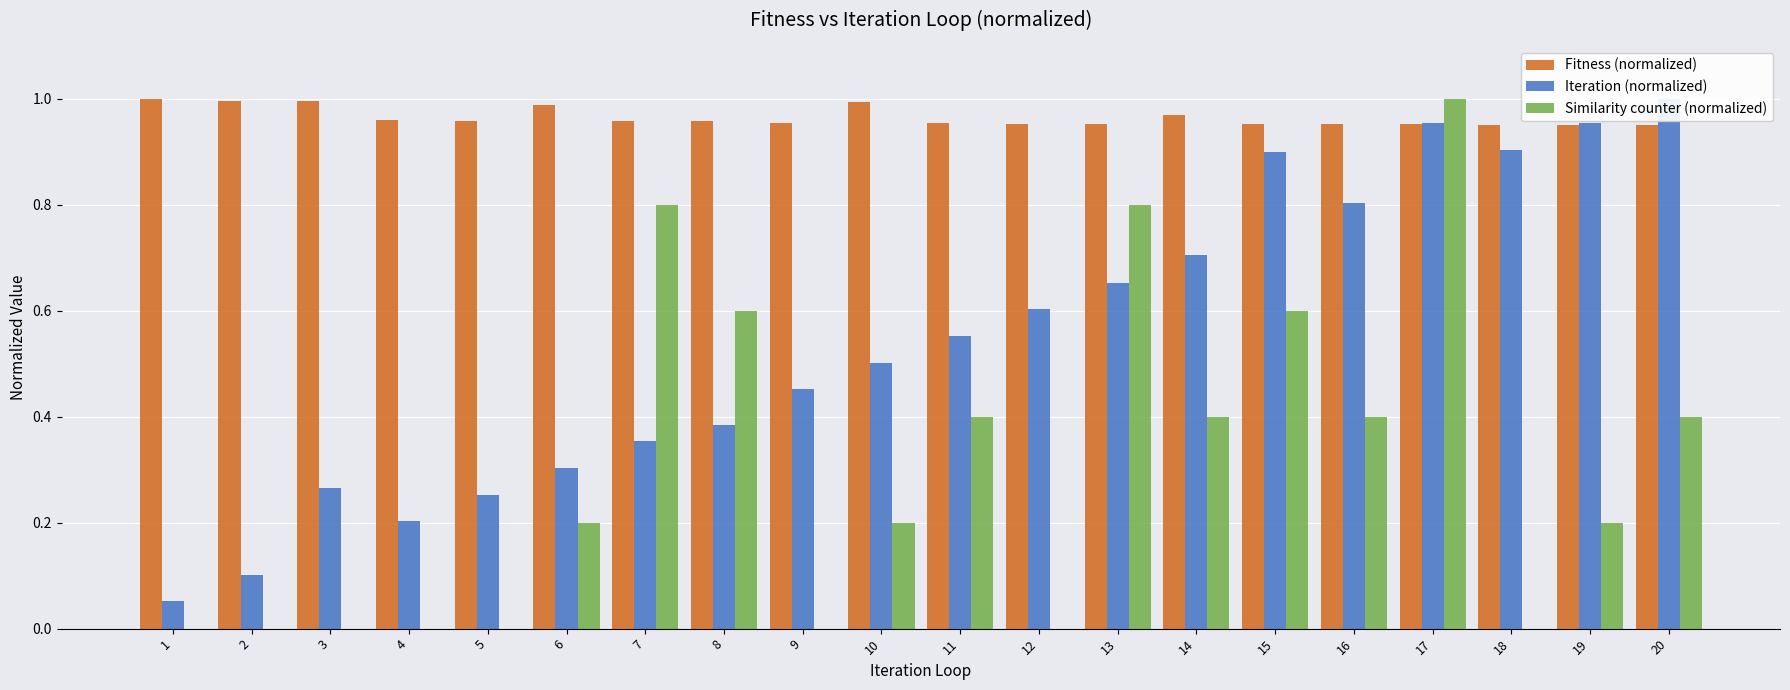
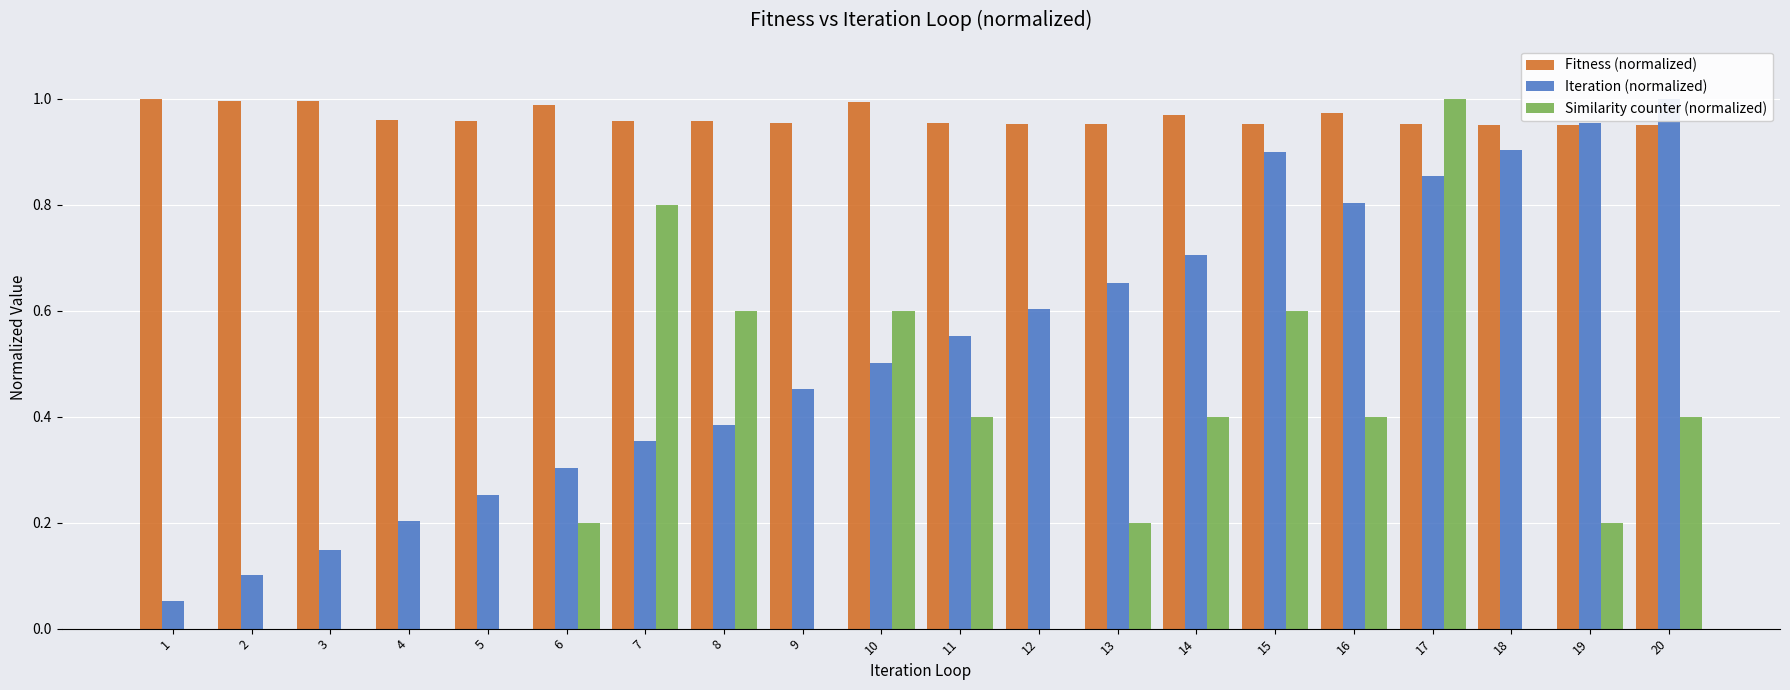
  {
    "Fitness (normalized)": {
      "1": 1.00,
      "2": 1.00,
      "3": 0.99,
      "4": 0.96,
      "5": 0.96,
      "6": 0.99,
      "7": 0.96,
      "8": 0.96,
      "9": 0.95,
      "10": 0.99,
      "11": 0.95,
      "12": 0.95,
      "13": 0.95,
      "14": 0.97,
      "15": 0.95,
-     "16": 0.95,
+     "16": 0.97,
      "17": 0.95,
      "18": 0.95,
      "19": 0.95,
      "20": 0.95
    },
    "Iteration (normalized)": {
      "1": 0.05,
      "2": 0.10,
-     "3": 0.27,
+     "3": 0.15,
      "4": 0.20,
      "5": 0.25,
      "6": 0.30,
      "7": 0.35,
      "8": 0.38,
      "9": 0.45,
      "10": 0.50,
      "11": 0.55,
      "12": 0.60,
      "13": 0.65,
      "14": 0.71,
      "15": 0.90,
      "16": 0.80,
-     "17": 0.95,
+     "17": 0.85,
      "18": 0.90,
      "19": 0.95
    },
    "Similarity counter (normalized)": {
      "1": 0.00,
      "2": 0.00,
      "3": 0.00,
      "4": 0.00,
      "5": 0.00,
      "6": 0.20,
      "7": 0.80,
      "8": 0.60,
      "9": 0.00,
-     "10": 0.20,
+     "10": 0.60,
      "11": 0.40,
      "12": 0.00,
-     "13": 0.80,
+     "13": 0.20,
      "14": 0.40,
      "15": 0.60,
      "16": 0.40,
      "17": 1.00,
      "18": 0.00,
      "19": 0.20,
      "20": 0.40
    }
  }
